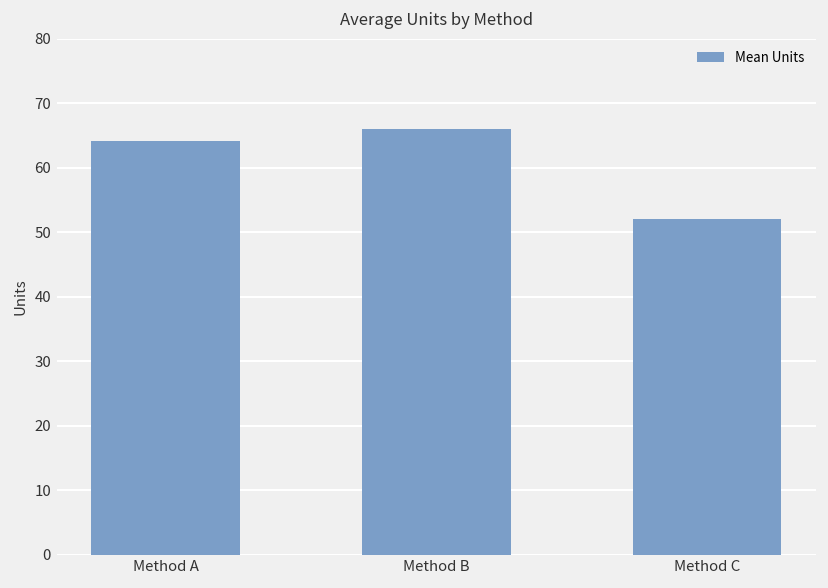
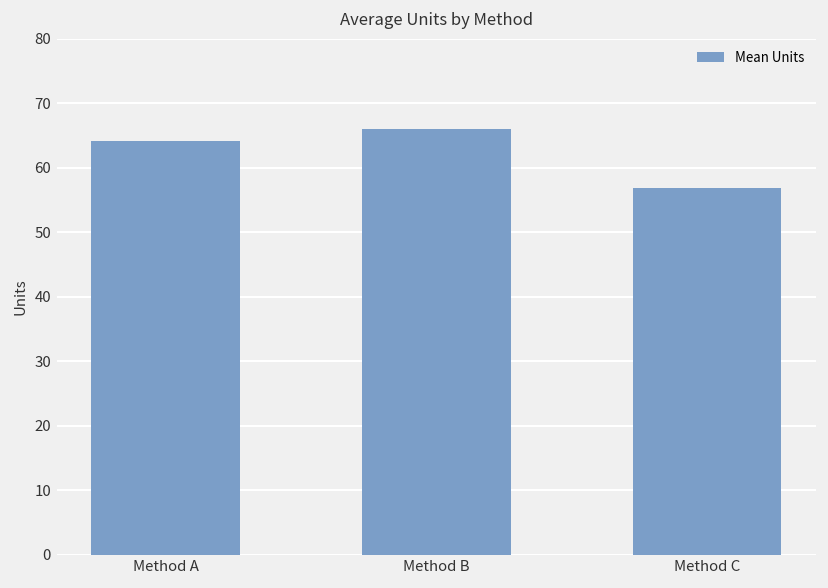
  {
    "Method A": 64,
    "Method B": 66,
-   "Method C": 52
+   "Method C": 57
  }
